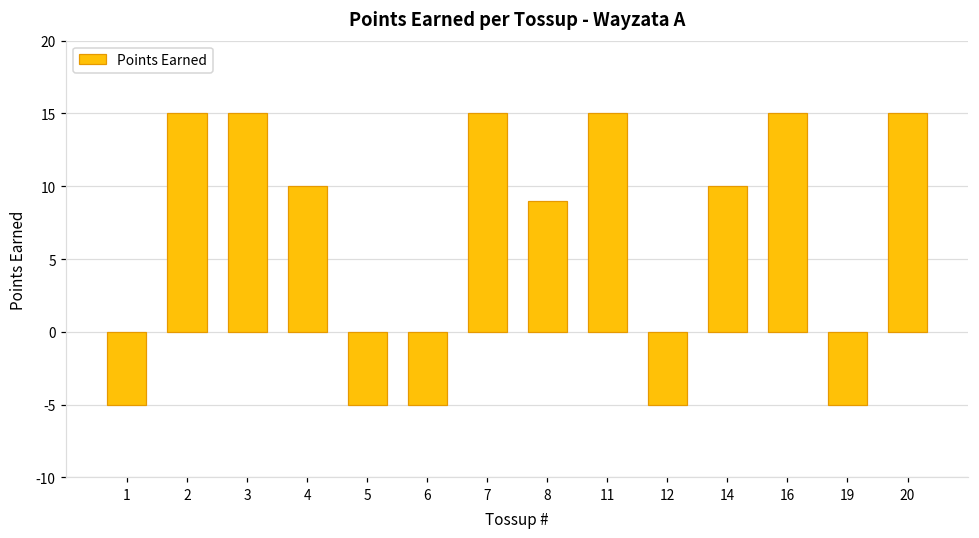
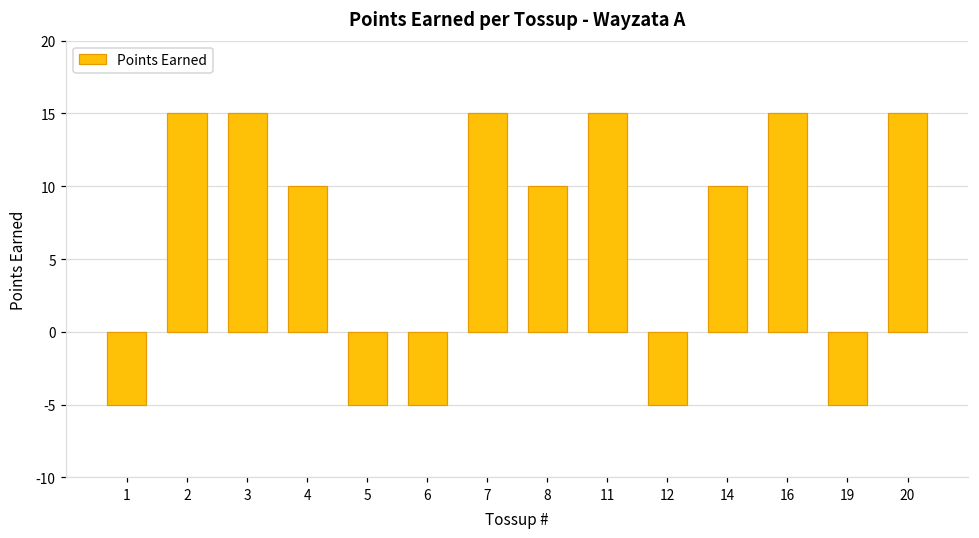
  {
    "1": -5,
    "2": 15,
    "3": 15,
    "4": 10,
    "5": -5,
    "6": -5,
    "7": 15,
-   "8": 9,
+   "8": 10,
    "11": 15,
    "12": -5,
    "14": 10,
    "16": 15,
    "19": -5,
    "20": 15
  }
